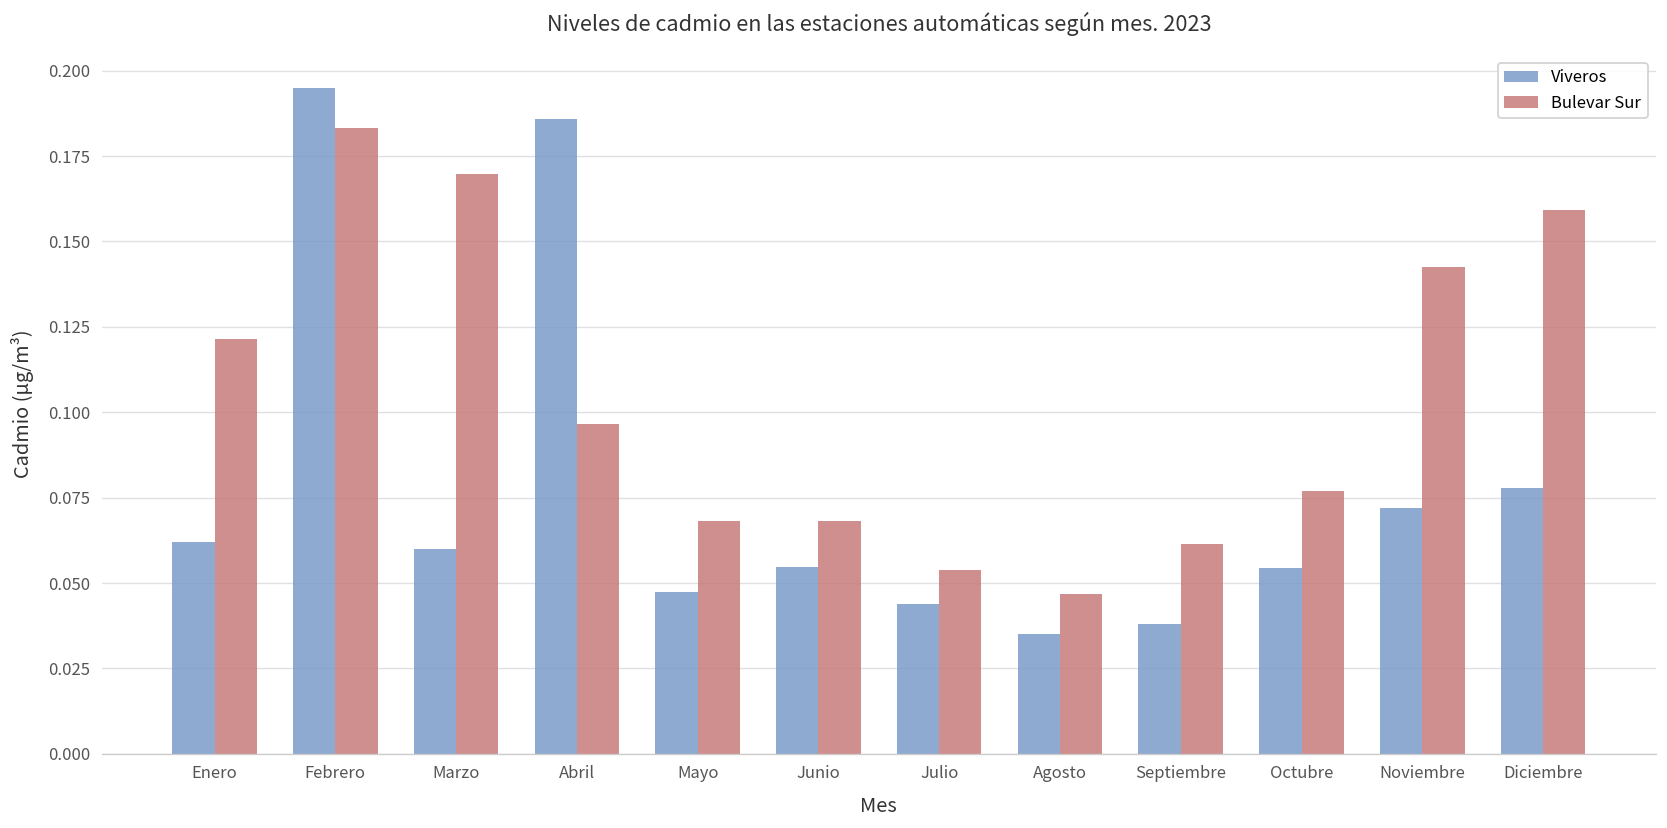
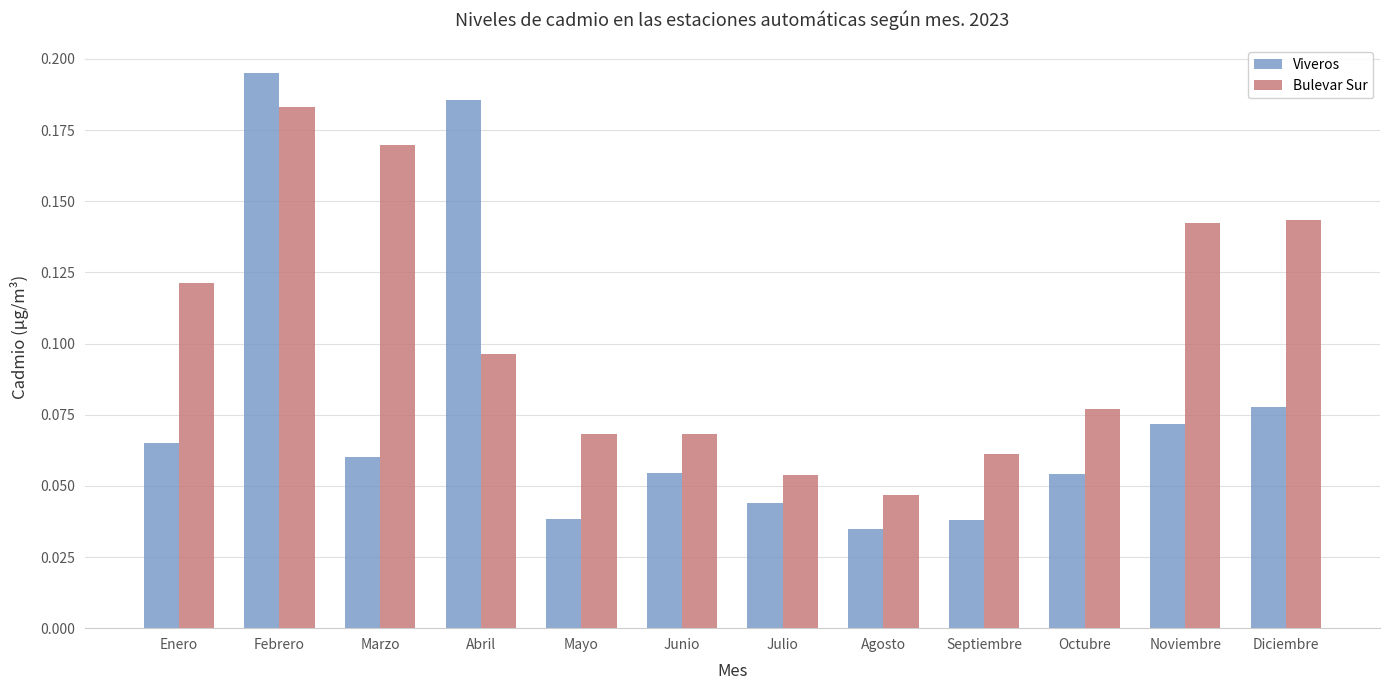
  {
    "Viveros": {
-     "Enero": 0.062,
+     "Enero": 0.065,
      "Febrero": 0.195,
      "Marzo": 0.060,
      "Abril": 0.186,
-     "Mayo": 0.047,
+     "Mayo": 0.038,
      "Junio": 0.055,
      "Julio": 0.044,
      "Agosto": 0.035,
      "Septiembre": 0.038,
      "Octubre": 0.054,
      "Noviembre": 0.072,
      "Diciembre": 0.078
    },
    "Bulevar Sur": {
      "Enero": 0.121,
      "Febrero": 0.183,
      "Marzo": 0.170,
      "Abril": 0.096,
      "Mayo": 0.068,
      "Junio": 0.068,
      "Julio": 0.054,
      "Agosto": 0.047,
      "Septiembre": 0.061,
      "Octubre": 0.077,
      "Noviembre": 0.143,
-     "Diciembre": 0.159
+     "Diciembre": 0.143
    }
  }
